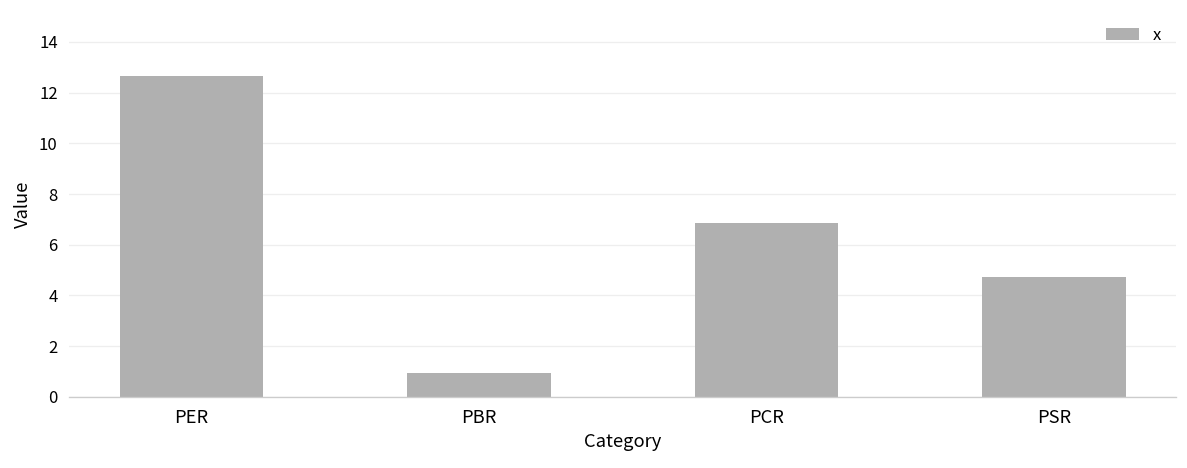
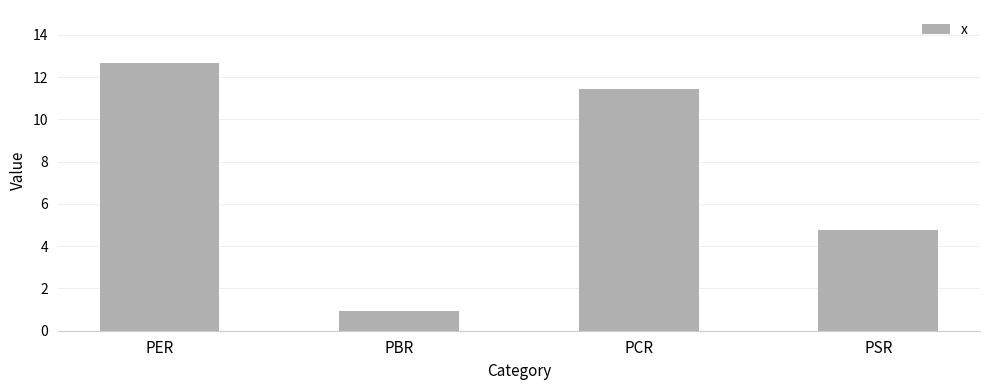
  {
    "PER": 12.7,
    "PBR": 0.9,
-   "PCR": 6.8,
+   "PCR": 11.4,
    "PSR": 4.7
  }
